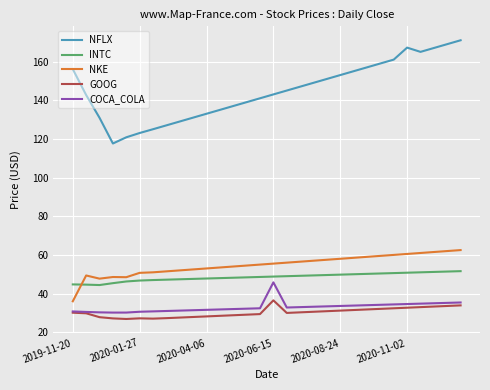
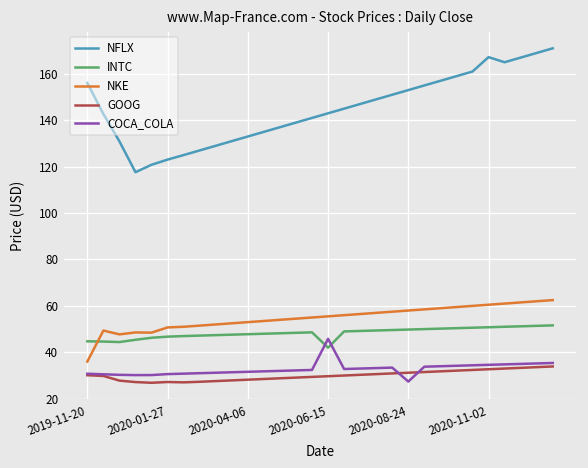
  {
    "NFLX": {
      "2020-01-27": 123,
      "2020-04-06": 133,
      "2020-06-15": 143,
      "2020-08-24": 153,
      "2020-11-02": 167
    },
    "INTC": {
      "2019-11-20": 45,
      "2020-01-27": 47,
      "2020-04-06": 48,
-     "2020-06-15": 49,
+     "2020-06-15": 42,
      "2020-08-24": 50,
      "2020-11-02": 51
    },
    "NKE": {
      "2019-11-20": 36,
      "2020-01-27": 51,
      "2020-04-06": 53,
      "2020-06-15": 56,
      "2020-08-24": 58,
      "2020-11-02": 61
    },
    "GOOG": {
      "2020-01-27": 27,
      "2020-04-06": 28,
-     "2020-06-15": 37,
+     "2020-06-15": 30,
      "2020-08-24": 31,
      "2020-11-02": 33
    },
    "COCA_COLA": {
      "2020-01-27": 31,
      "2020-04-06": 32,
      "2020-06-15": 46,
-     "2020-08-24": 34,
+     "2020-08-24": 27,
      "2020-11-02": 35
    }
  }
